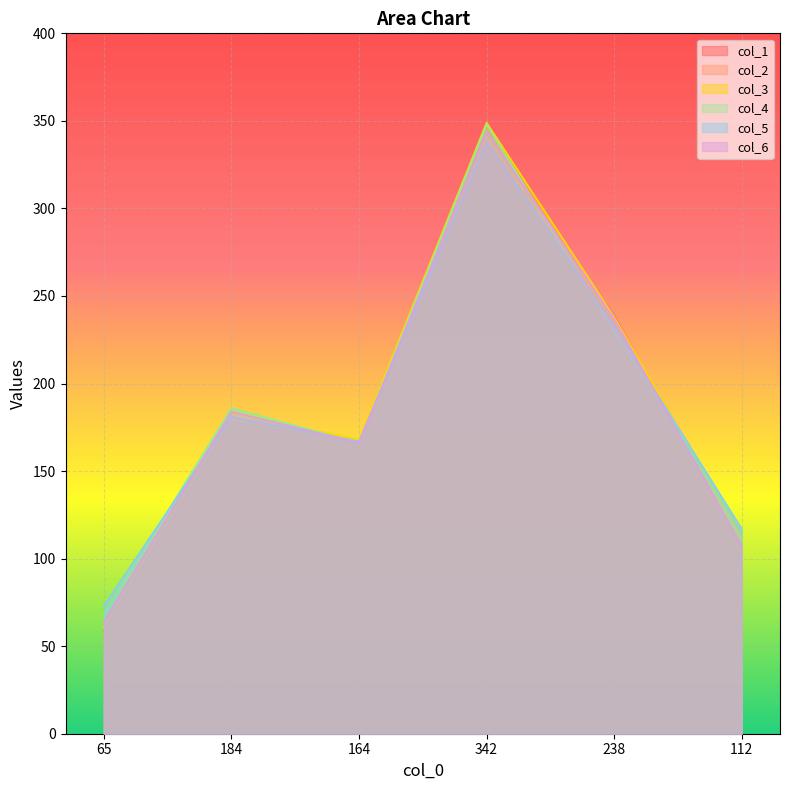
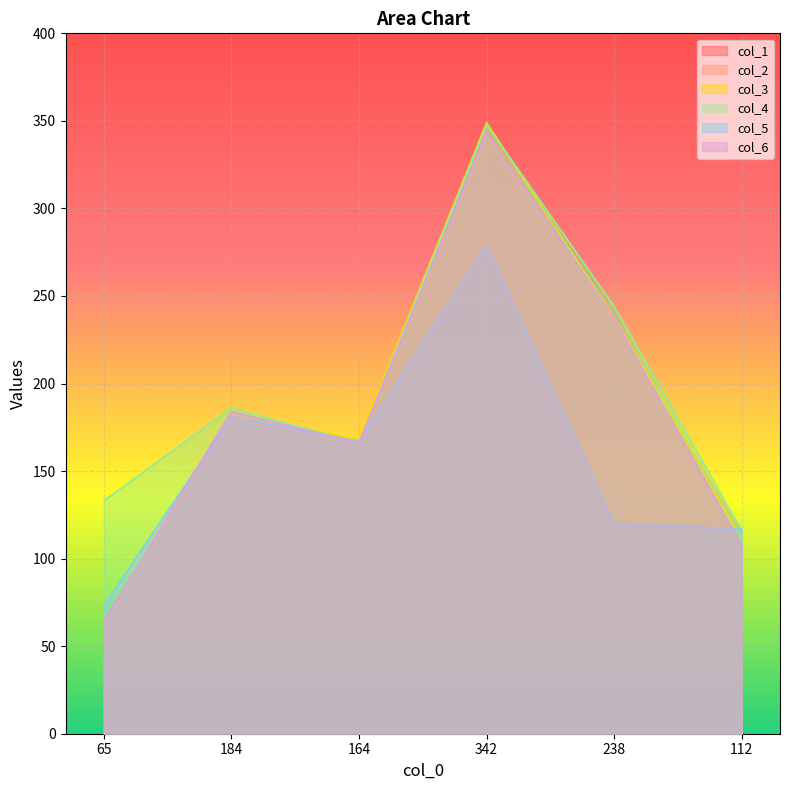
  {
    "col_3": {
      "112": 112
    },
    "col_4": {
-     "65": 68,
+     "65": 133,
      "184": 186,
-     "238": 230
+     "238": 244
    },
    "col_5": {
      "65": 73,
-     "342": 338,
-     "238": 233
+     "342": 279,
+     "238": 120
    },
    "col_6": {
      "65": 64,
      "342": 344
    }
  }
